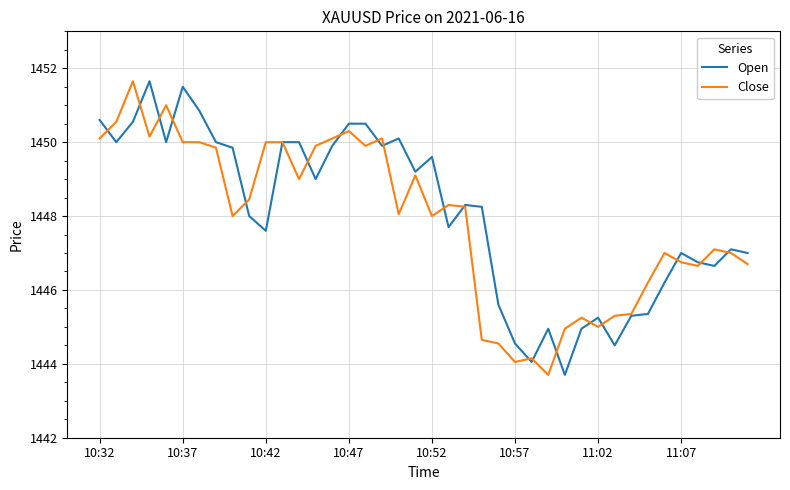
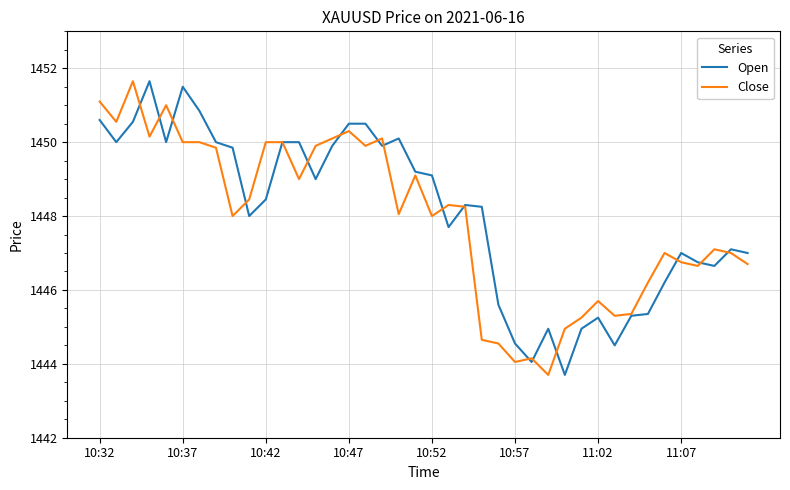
  {
    "Open": {
      "10:32": 1450.6,
      "10:37": 1451.5,
-     "10:42": 1447.6,
+     "10:42": 1448.5,
      "10:47": 1450.5,
-     "10:52": 1449.6,
+     "10:52": 1449.1,
      "10:57": 1444.6,
      "11:02": 1445.3,
      "11:07": 1447.0
    },
    "Close": {
-     "10:32": 1450.1,
+     "10:32": 1451.1,
      "10:37": 1450.0,
      "10:42": 1450.0,
      "10:47": 1450.3,
      "10:52": 1448.0,
      "10:57": 1444.1,
-     "11:02": 1445.0,
+     "11:02": 1445.7,
      "11:07": 1446.8
    }
  }
